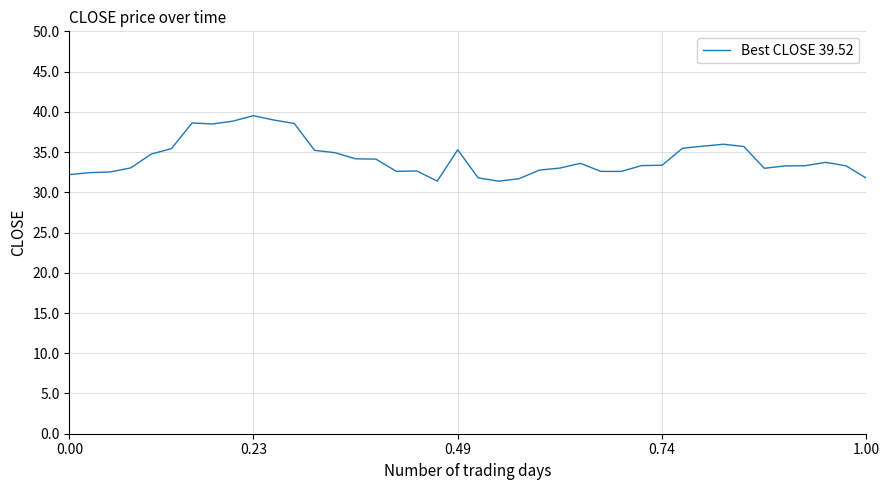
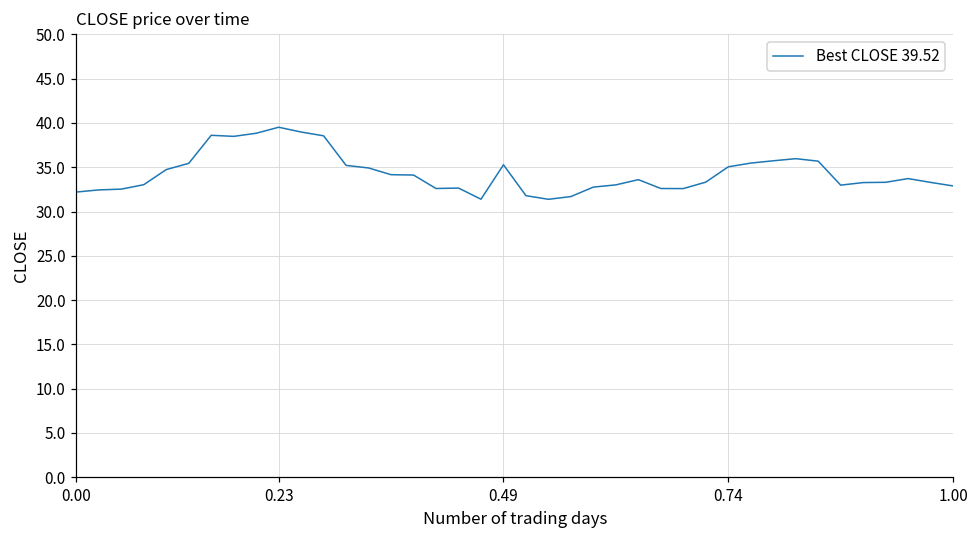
  {
    "0.00": 32,
    "0.23": 40,
    "0.49": 35,
-   "0.74": 33,
-   "1.00": 32
+   "0.74": 35,
+   "1.00": 33
  }
